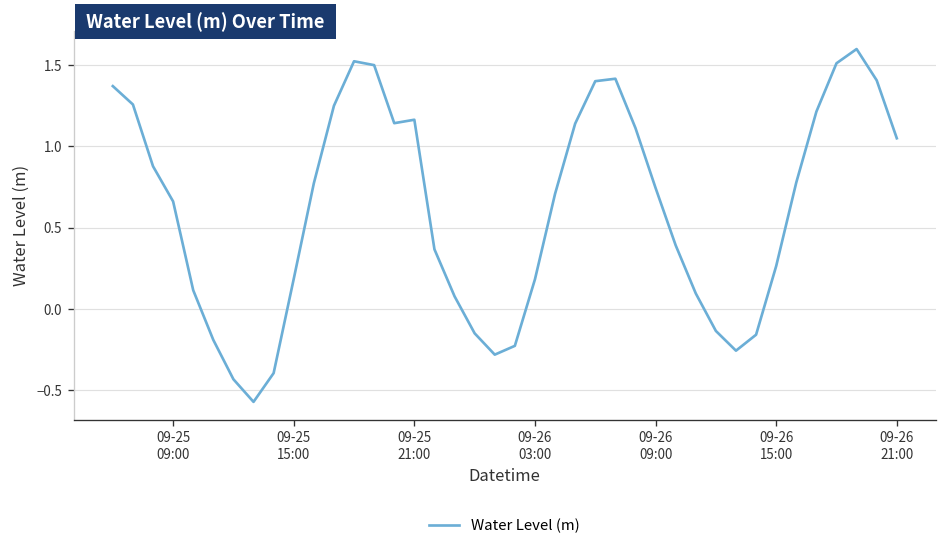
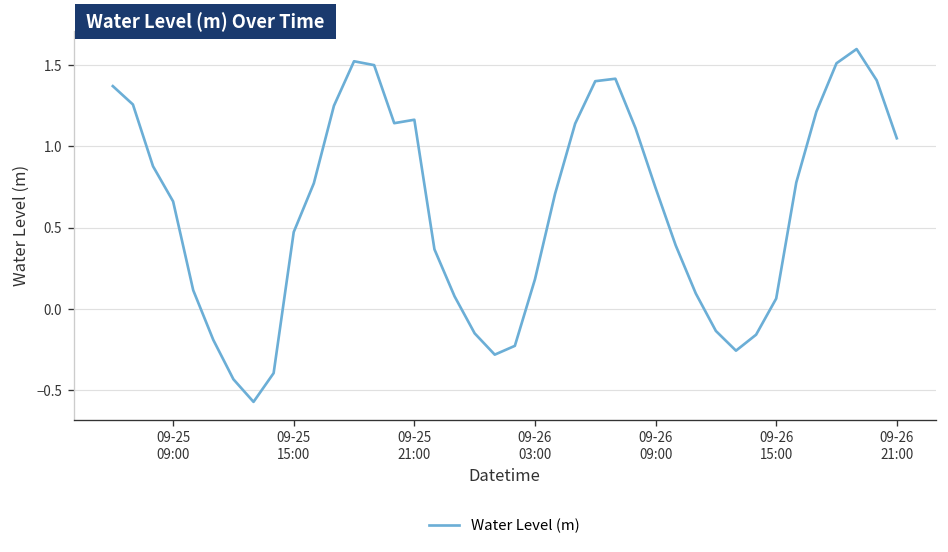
  {
    "09-25 09:00": 0.66,
-   "09-25 15:00": 0.18,
+   "09-25 15:00": 0.47,
    "09-25 21:00": 1.16,
    "09-26 03:00": 0.18,
    "09-26 09:00": 0.74,
-   "09-26 15:00": 0.26,
+   "09-26 15:00": 0.06,
    "09-26 21:00": 1.05
  }
